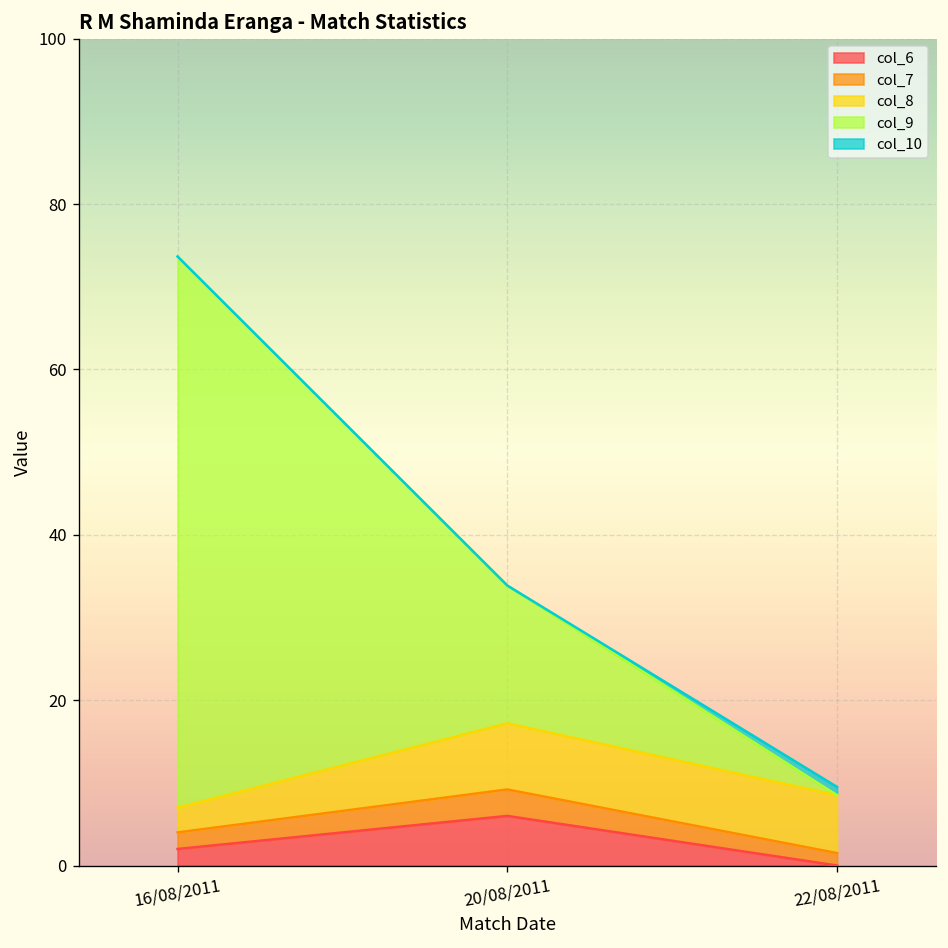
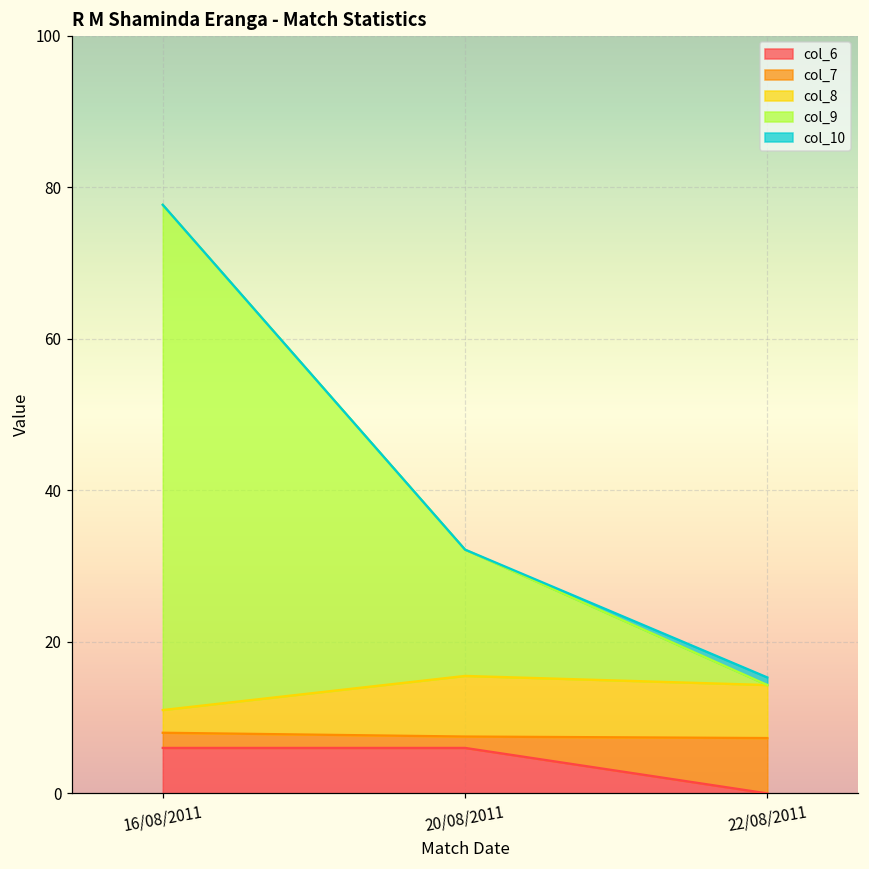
  {
    "col_6": {
-     "16/08/2011": 2,
+     "16/08/2011": 6,
      "20/08/2011": 6,
      "22/08/2011": 0
    },
    "col_7": {
      "16/08/2011": 2,
-     "20/08/2011": 3,
-     "22/08/2011": 2
+     "20/08/2011": 2,
+     "22/08/2011": 7
    },
    "col_8": {
      "16/08/2011": 3,
      "20/08/2011": 8
    },
    "col_10": {
      "22/08/2011": 1
    }
  }
